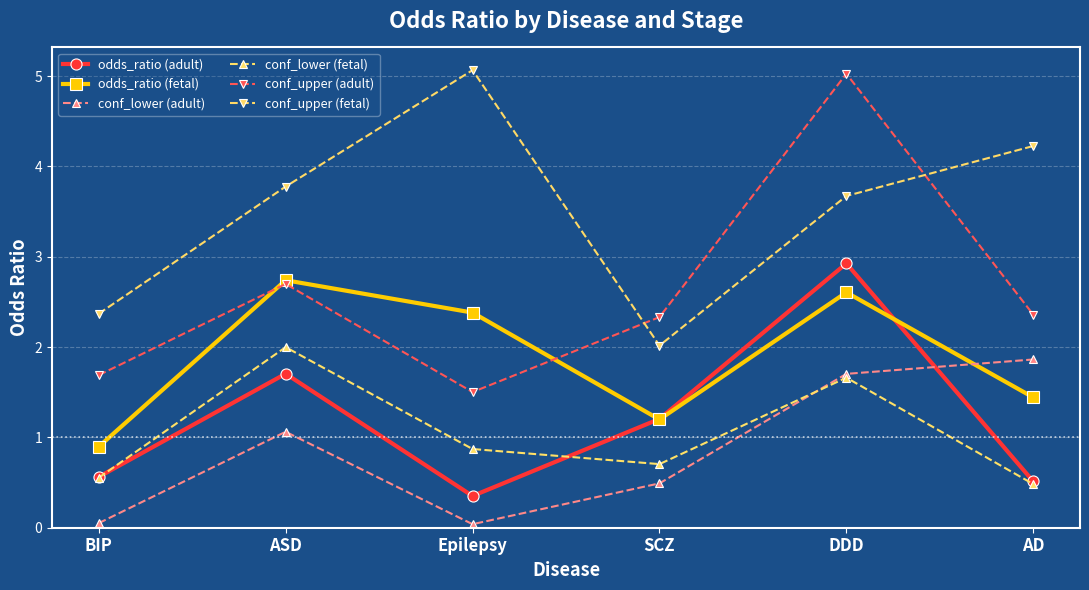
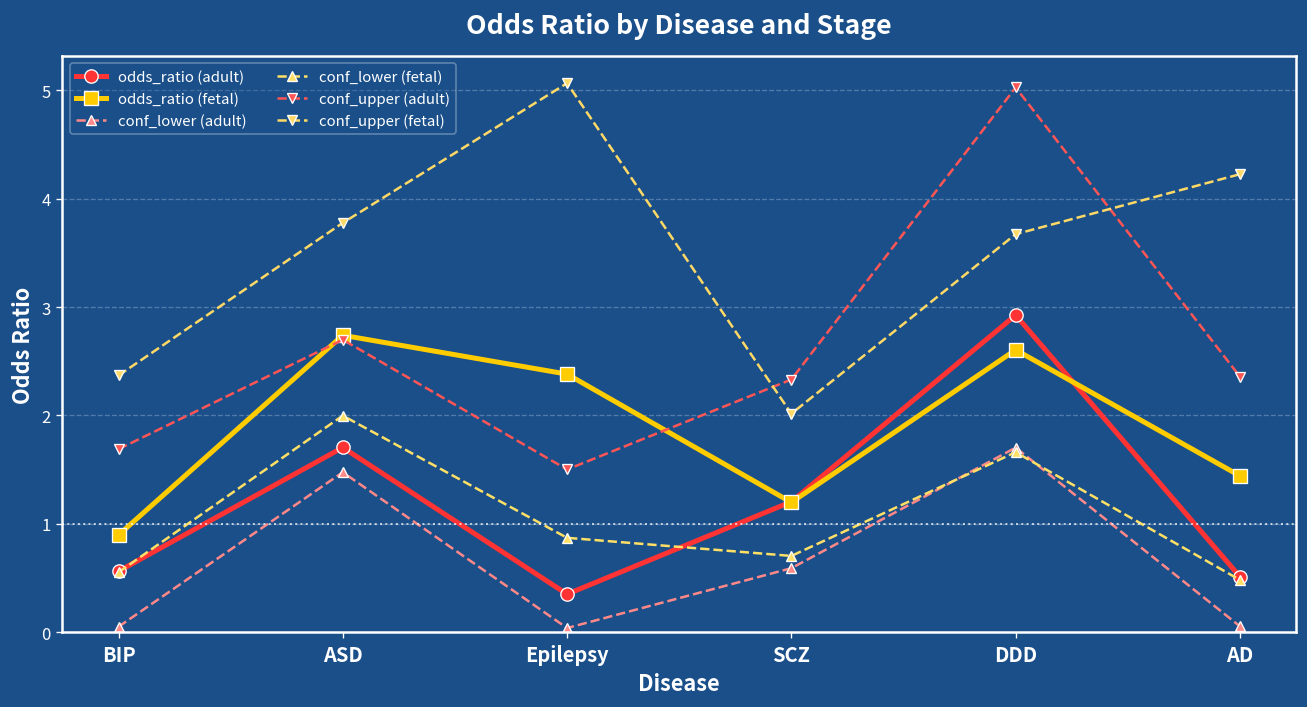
  {
    "odds_ratio (fetal)": {
      "BIP": 0.9,
      "ASD": 2.7,
      "Epilepsy": 2.4,
      "DDD": 2.6,
      "AD": 1.4
    },
    "conf_lower (adult)": {
      "BIP": 0.1,
-     "ASD": 1.1,
+     "ASD": 1.5,
      "Epilepsy": 0.0,
-     "SCZ": 0.5,
+     "SCZ": 0.6,
      "DDD": 1.7,
-     "AD": 1.9
+     "AD": 0.1
    }
  }
